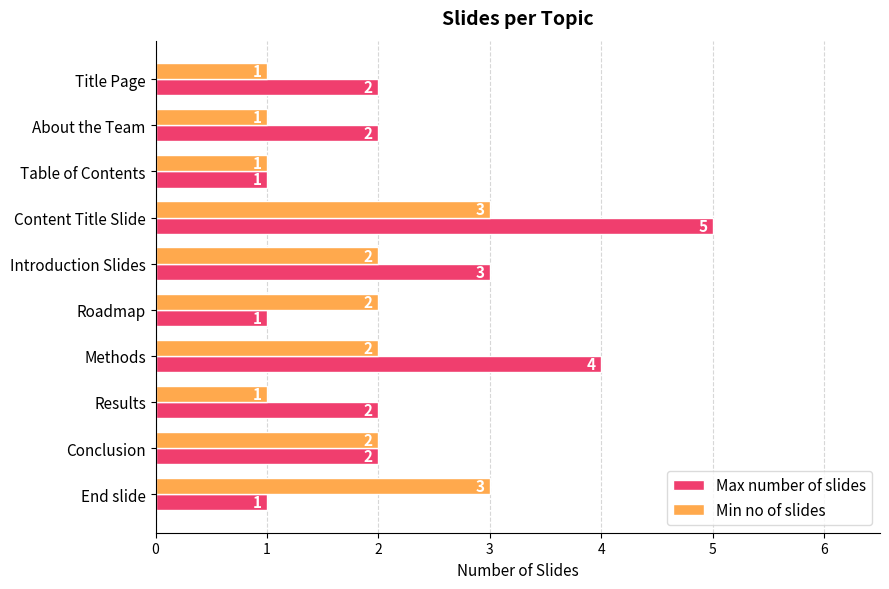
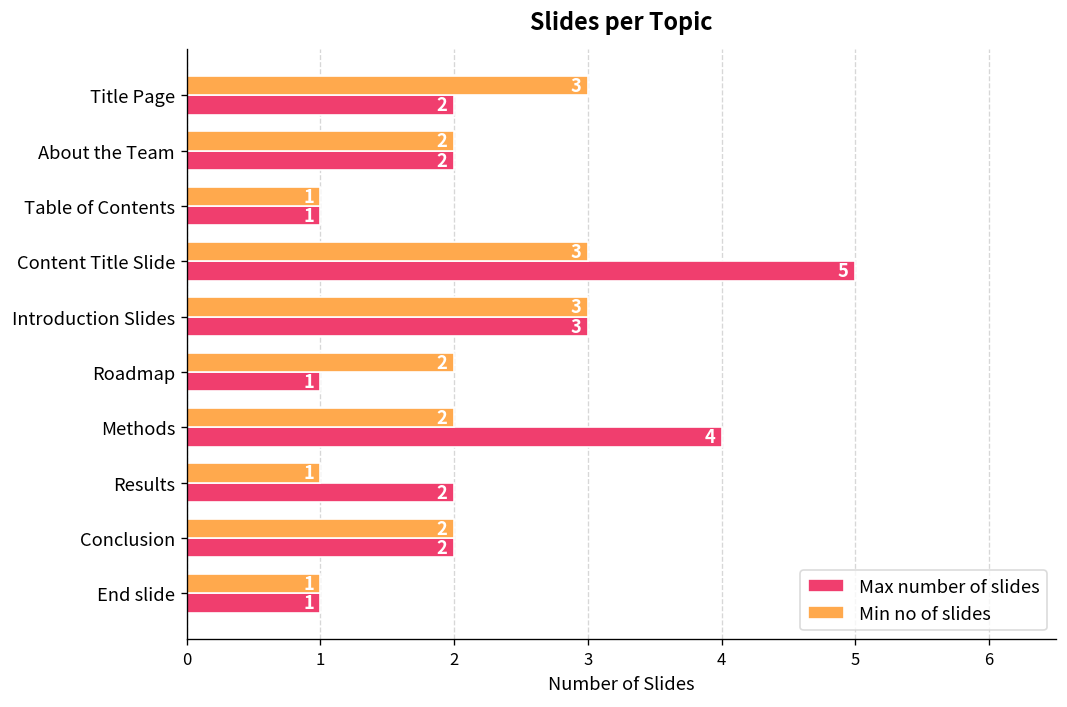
  {
    "Max number of slides": {
      "Title Page": 2,
      "About the Team": 2,
      "Table of Contents": 1,
      "Content Title Slide": 5,
      "Introduction Slides": 3,
      "Roadmap": 1,
      "Methods": 4,
      "Results": 2,
      "Conclusion": 2,
      "End slide": 1
    },
    "Min no of slides": {
-     "Title Page": 1,
-     "About the Team": 1,
+     "Title Page": 3,
+     "About the Team": 2,
      "Table of Contents": 1,
      "Content Title Slide": 3,
-     "Introduction Slides": 2,
+     "Introduction Slides": 3,
      "Roadmap": 2,
      "Methods": 2,
      "Results": 1,
      "Conclusion": 2,
-     "End slide": 3
+     "End slide": 1
    }
  }
